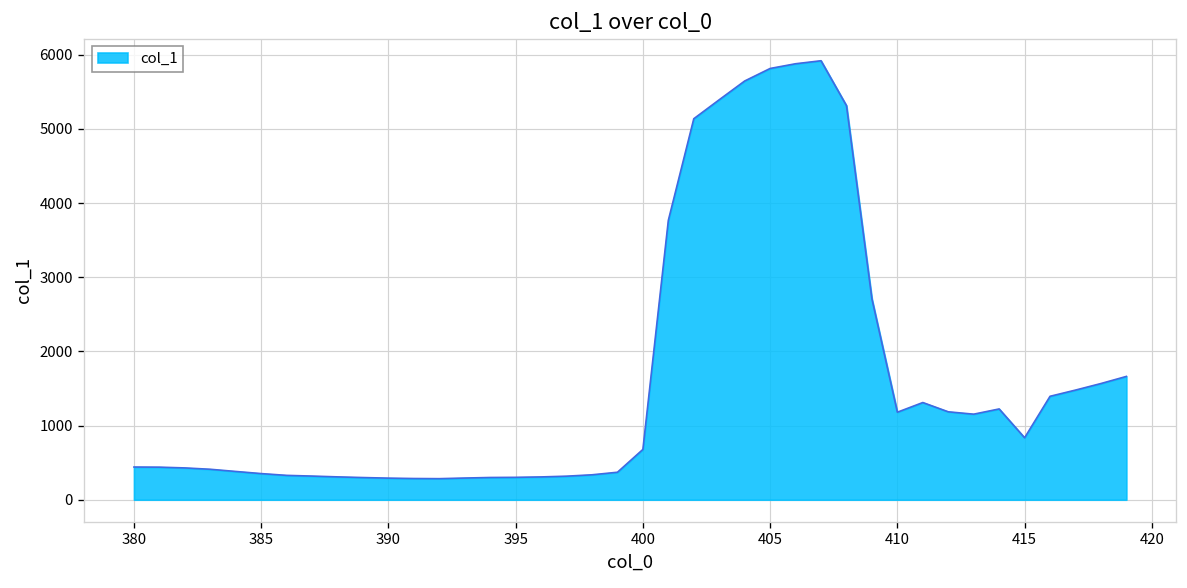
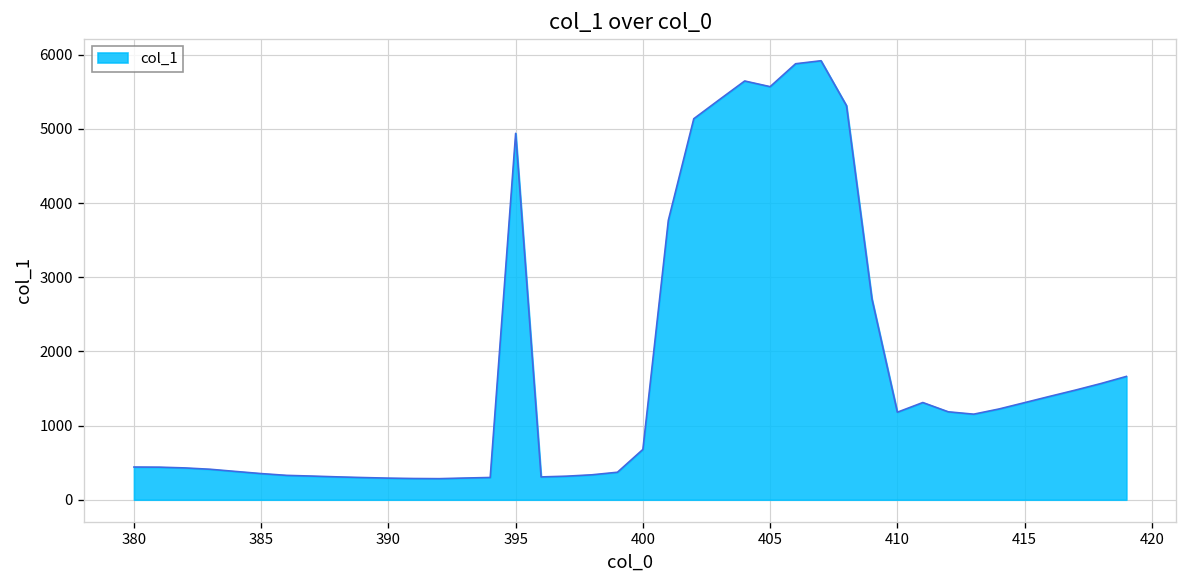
  {
    "380": 400,
    "385": 400,
    "390": 300,
-   "395": 300,
+   "395": 4900,
    "400": 700,
-   "405": 5800,
+   "405": 5600,
    "410": 1200,
-   "415": 800
+   "415": 1300
  }
